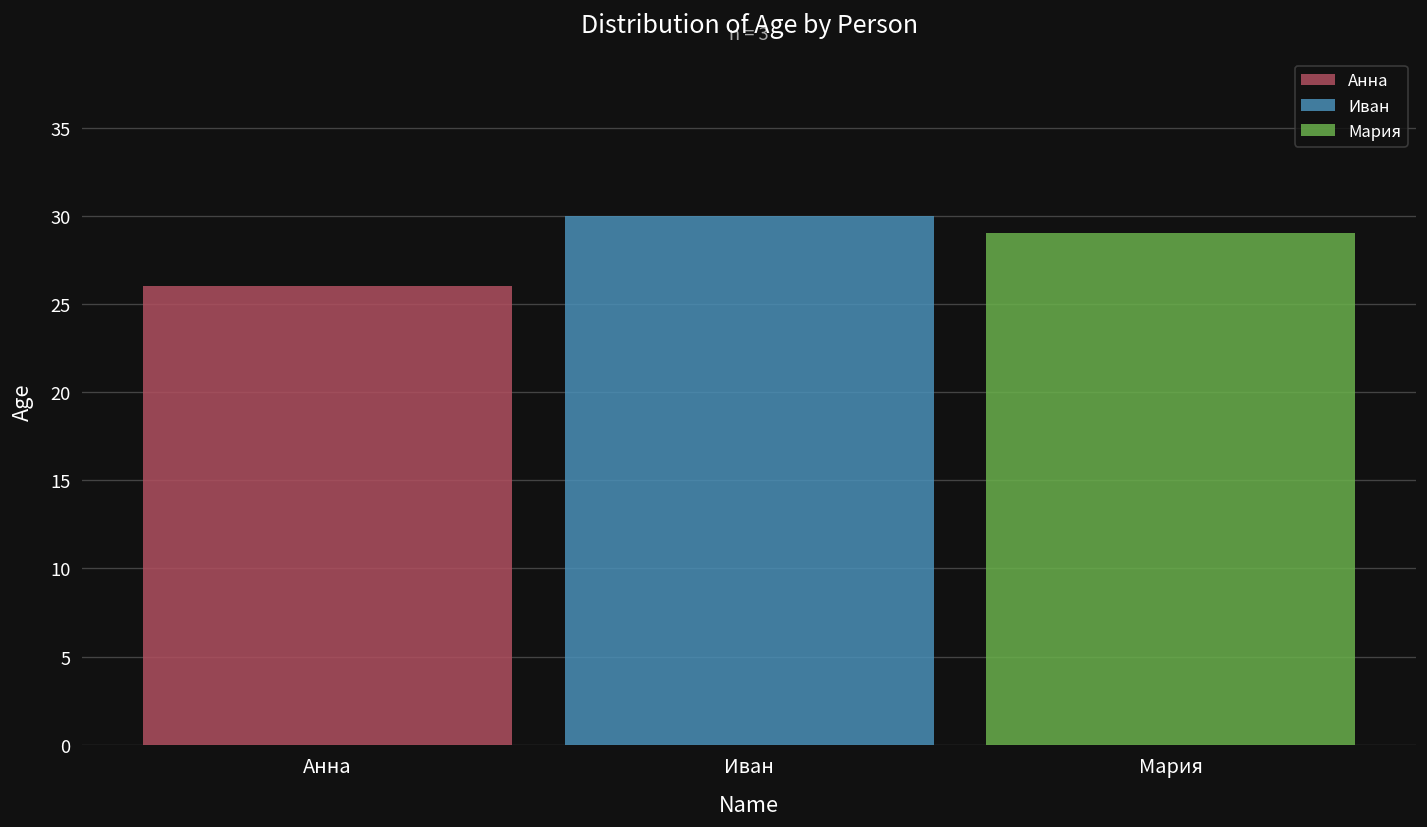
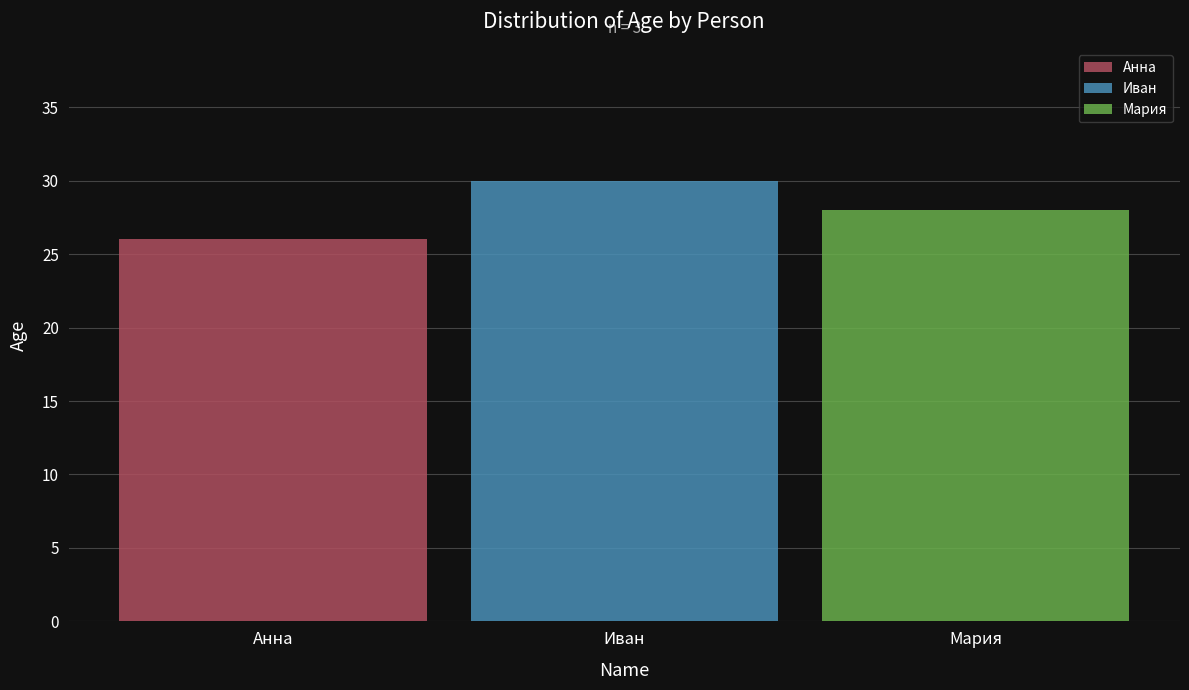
  {
    "Анна": 26,
    "Иван": 30,
-   "Мария": 29
+   "Мария": 28
  }
